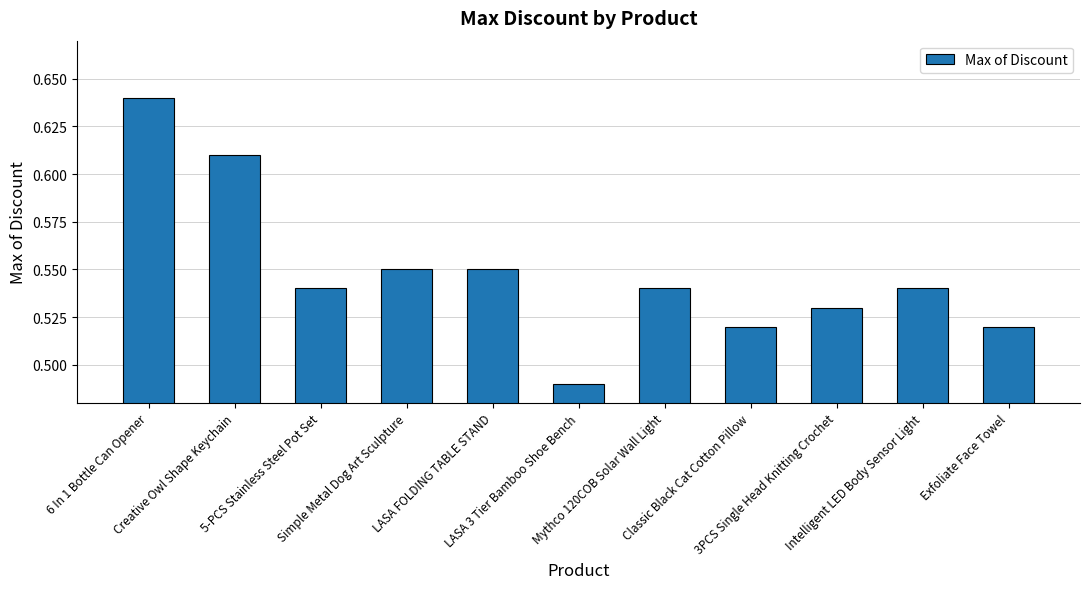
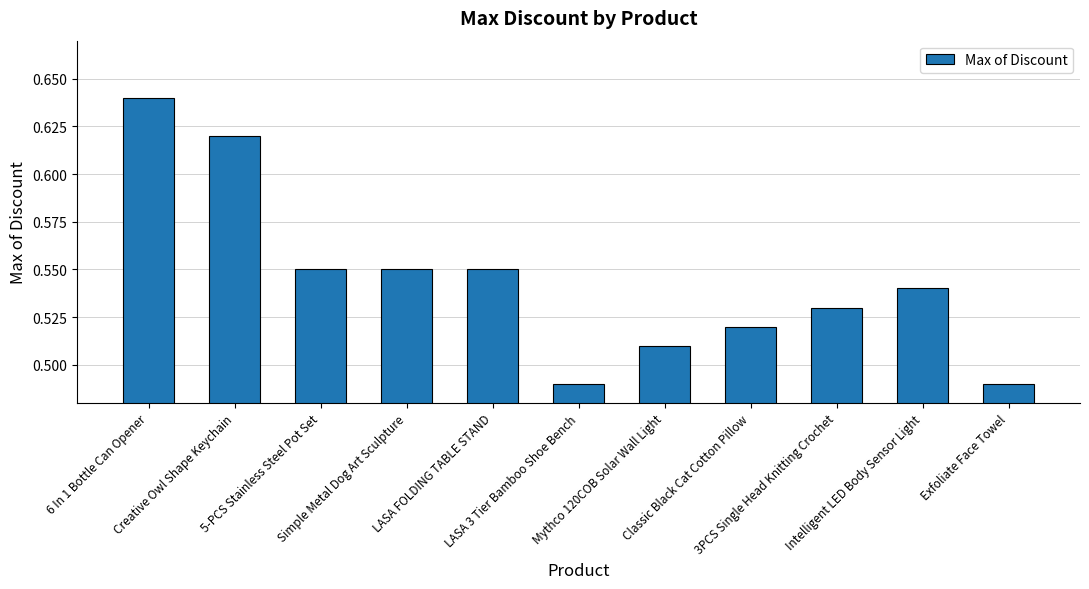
  {
    "6 In 1 Bottle Can Opener": 0.64,
-   "Creative Owl Shape Keychain": 0.61,
-   "5-PCS Stainless Steel Pot Set": 0.54,
+   "Creative Owl Shape Keychain": 0.62,
+   "5-PCS Stainless Steel Pot Set": 0.55,
    "Simple Metal Dog Art Sculpture": 0.55,
    "LASA FOLDING TABLE STAND": 0.55,
    "LASA 3 Tier Bamboo Shoe Bench": 0.49,
-   "Mythco 120COB Solar Wall Light": 0.54,
+   "Mythco 120COB Solar Wall Light": 0.51,
    "Classic Black Cat Cotton Pillow": 0.52,
    "3PCS Single Head Knitting Crochet": 0.53,
    "Intelligent LED Body Sensor Light": 0.54,
-   "Exfoliate Face Towel": 0.52
+   "Exfoliate Face Towel": 0.49
  }
